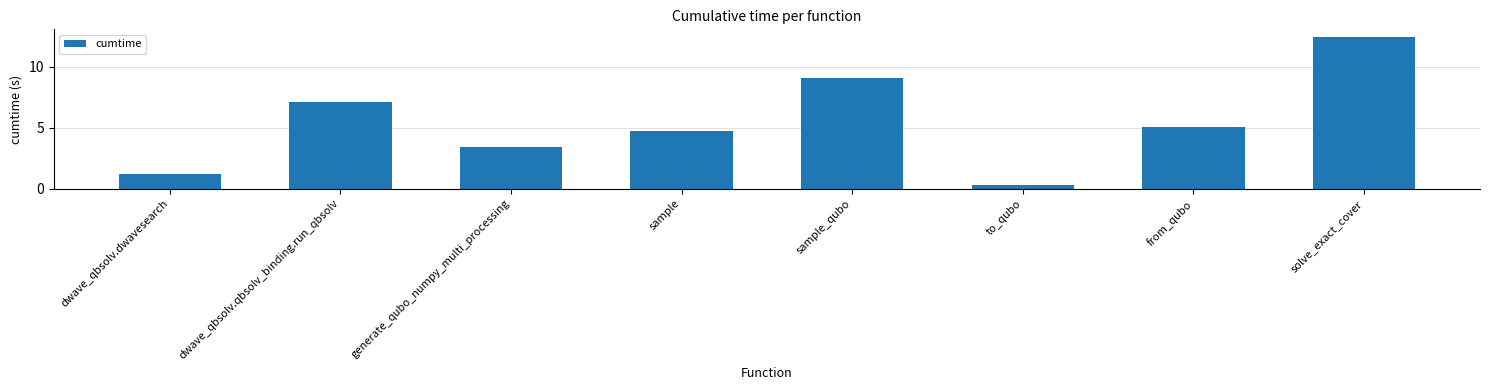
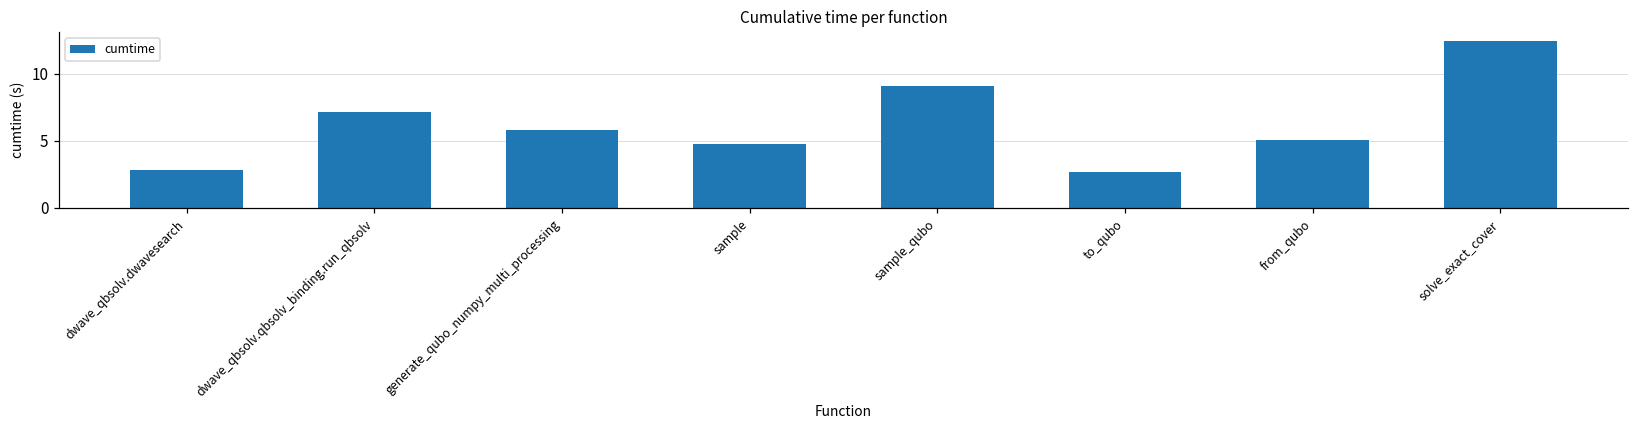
  {
-   "dwave_qbsolv.dwavesearch": 1.2,
+   "dwave_qbsolv.dwavesearch": 2.8,
    "dwave_qbsolv.qbsolv_binding.run_qbsolv": 7.1,
-   "generate_qubo_numpy_multi_processing": 3.4,
+   "generate_qubo_numpy_multi_processing": 5.8,
    "sample": 4.8,
    "sample_qubo": 9.1,
-   "to_qubo": 0.3,
+   "to_qubo": 2.6,
    "from_qubo": 5.1,
    "solve_exact_cover": 12.5
  }
